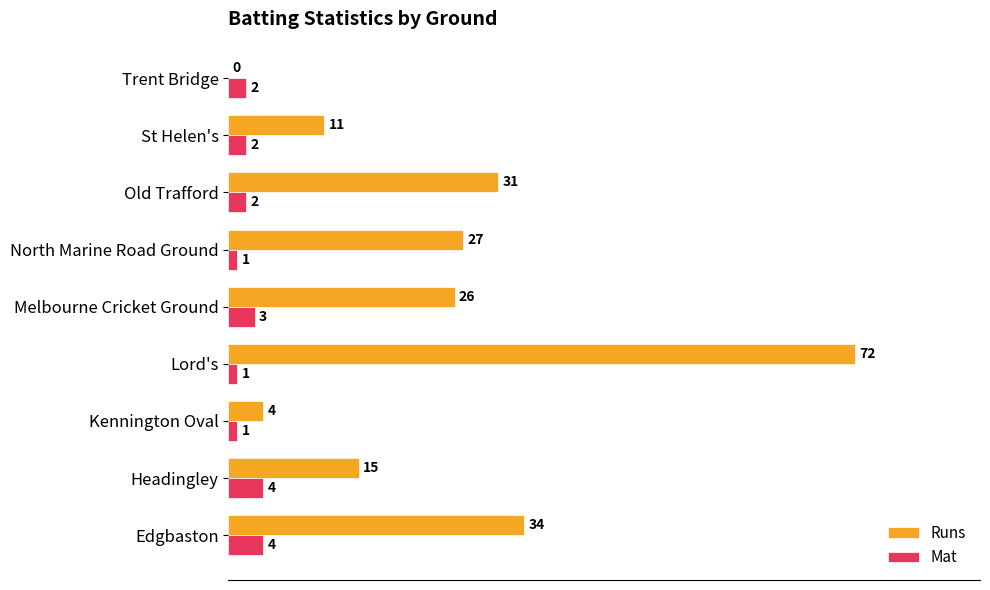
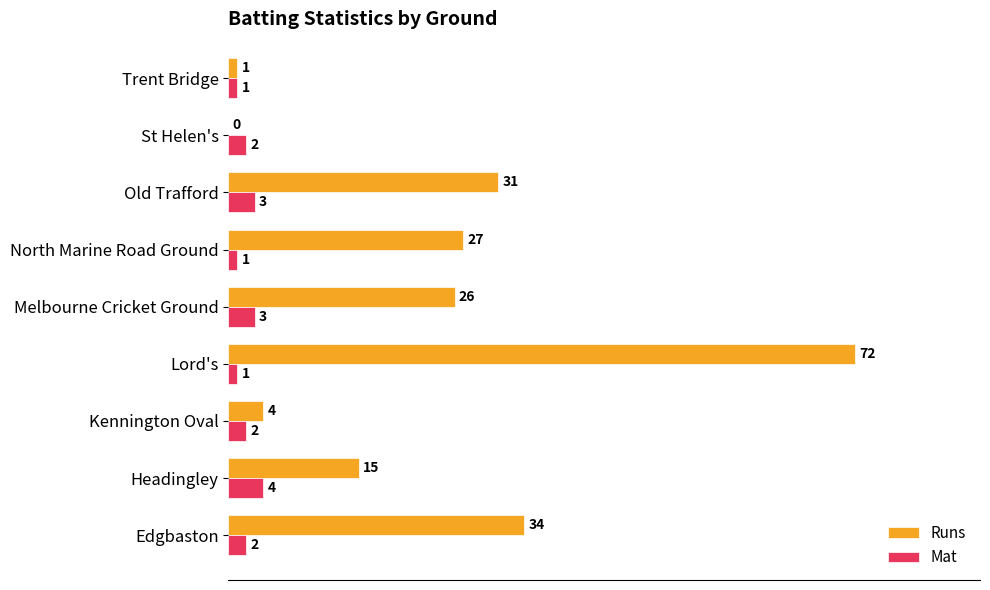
  {
    "Runs": {
-     "Trent Bridge": 0,
-     "St Helen's": 11,
+     "Trent Bridge": 1,
+     "St Helen's": 0,
      "Old Trafford": 31,
      "North Marine Road Ground": 27,
      "Melbourne Cricket Ground": 26,
      "Lord's": 72,
      "Kennington Oval": 4,
      "Headingley": 15,
      "Edgbaston": 34
    },
    "Mat": {
-     "Trent Bridge": 2,
+     "Trent Bridge": 1,
      "St Helen's": 2,
-     "Old Trafford": 2,
+     "Old Trafford": 3,
      "North Marine Road Ground": 1,
      "Melbourne Cricket Ground": 3,
      "Lord's": 1,
-     "Kennington Oval": 1,
+     "Kennington Oval": 2,
      "Headingley": 4,
-     "Edgbaston": 4
+     "Edgbaston": 2
    }
  }
